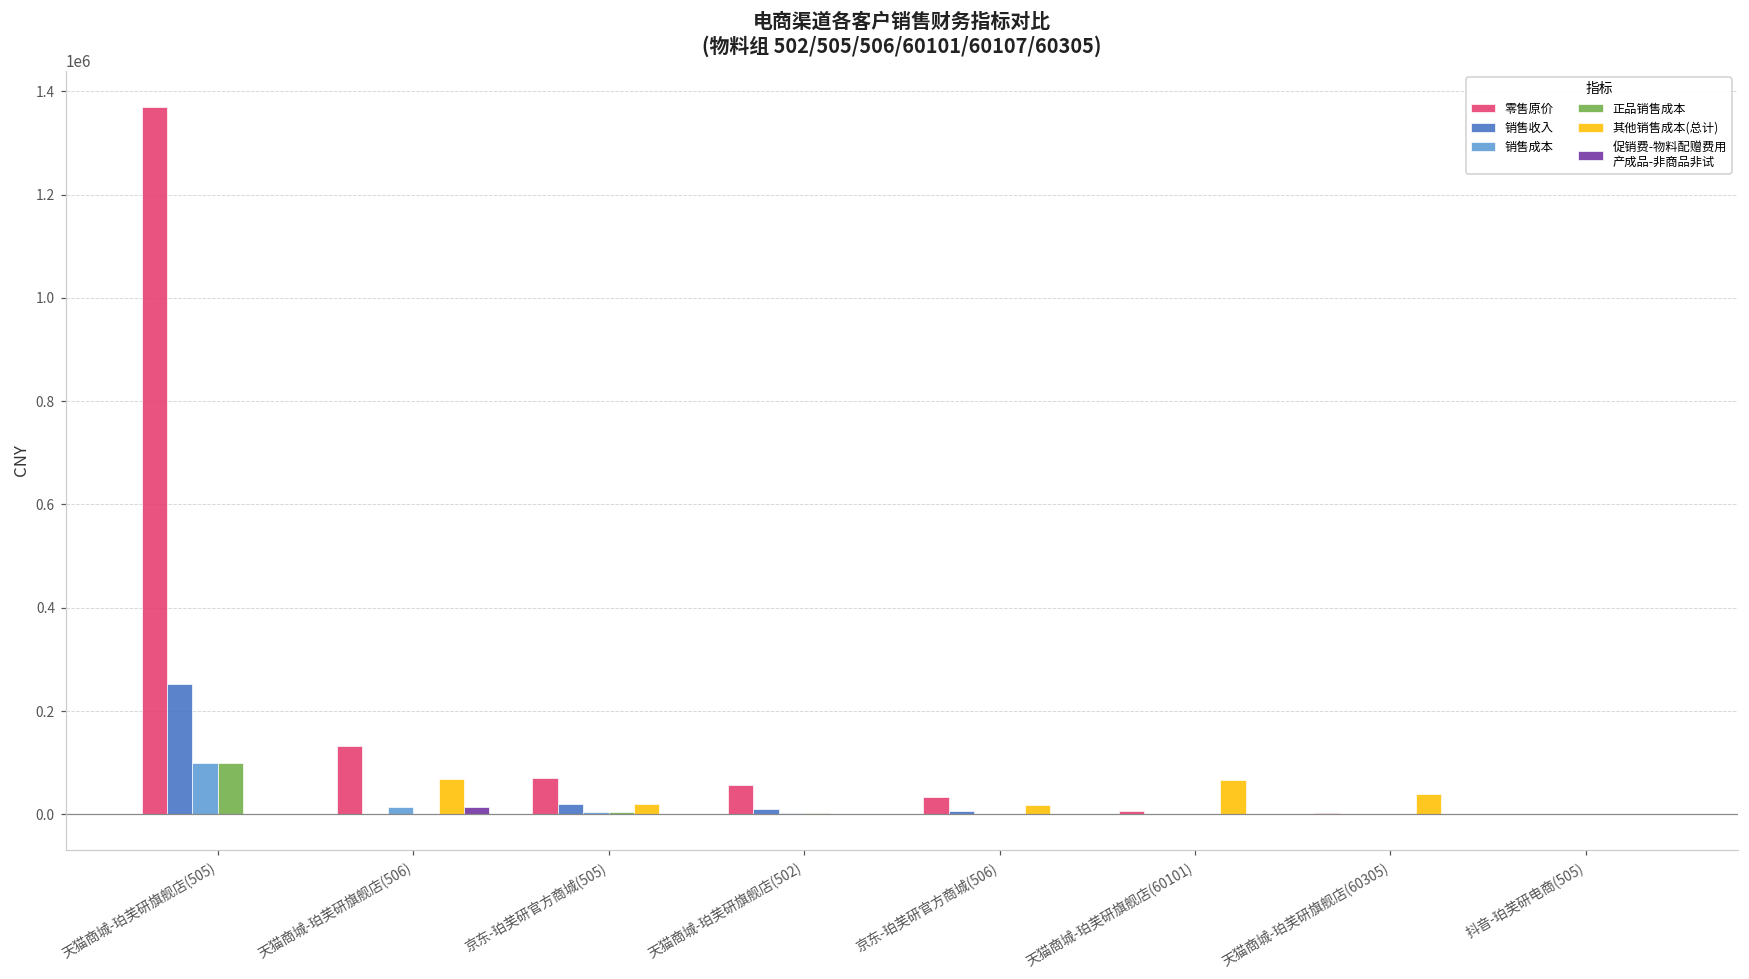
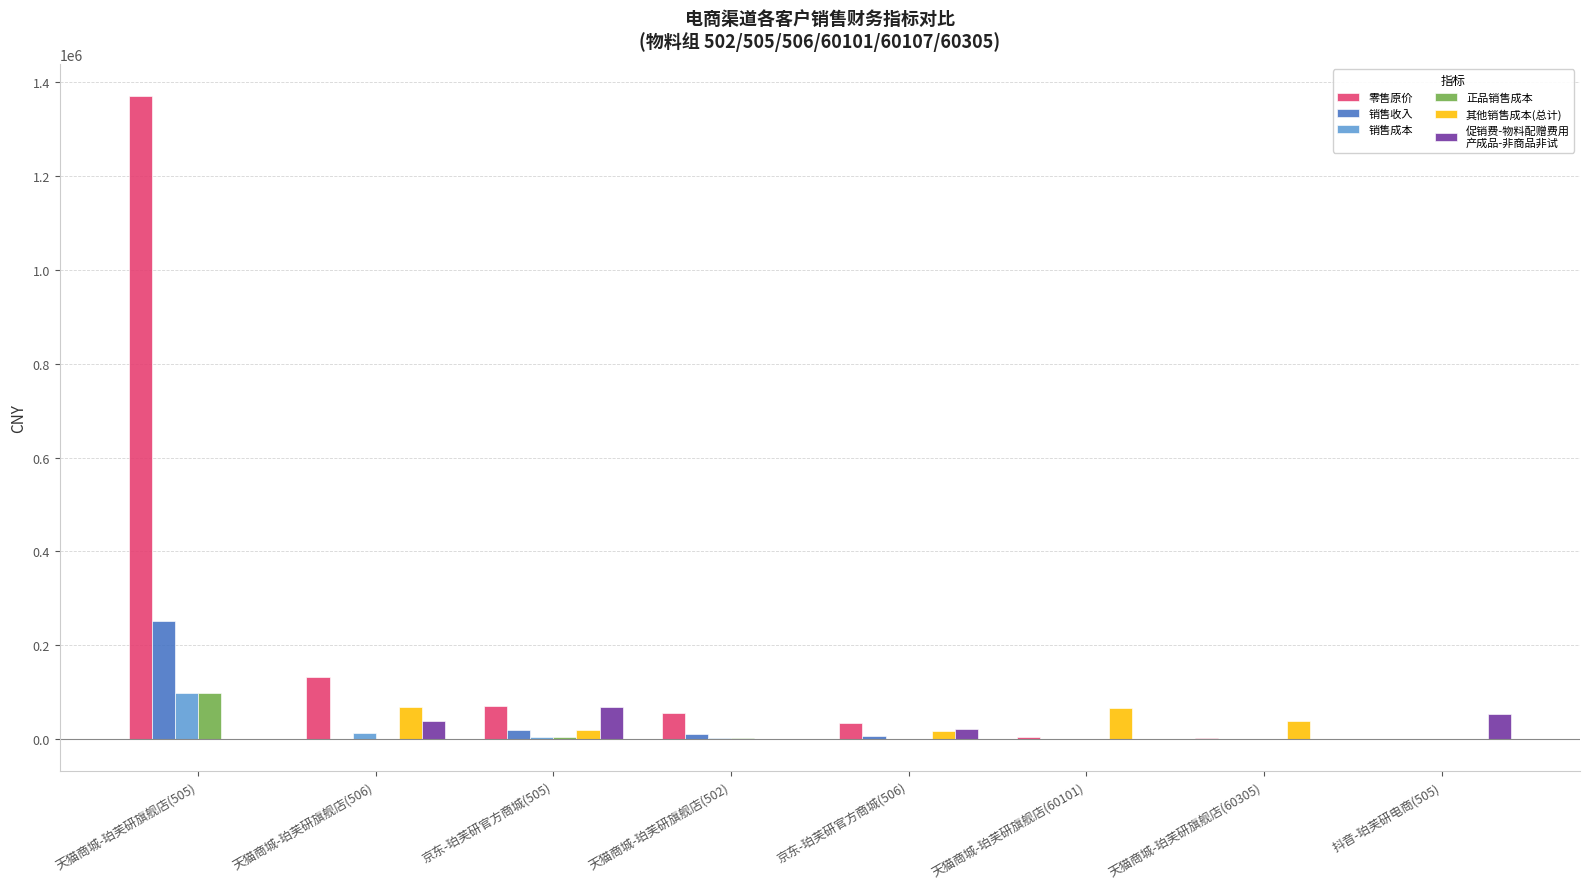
  {
    "零售原价": {
      "天猫商城-珀芙研旗舰店(505)": 1370000,
      "天猫商城-珀芙研旗舰店(506)": 130000,
      "京东-珀芙研官方商城(505)": 70000,
      "天猫商城-珀芙研旗舰店(502)": 60000,
      "京东-珀芙研官方商城(506)": 30000,
      "天猫商城-珀芙研旗舰店(60101)": 10000
    },
    "正品销售成本": {
      "天猫商城-珀芙研旗舰店(505)": 100000,
      "京东-珀芙研官方商城(505)": 10000
    },
    "其他销售成本(总计)": {
      "天猫商城-珀芙研旗舰店(506)": 70000,
      "京东-珀芙研官方商城(505)": 20000,
      "京东-珀芙研官方商城(506)": 20000,
      "天猫商城-珀芙研旗舰店(60101)": 70000,
      "天猫商城-珀芙研旗舰店(60305)": 40000,
      "抖音-珀芙研电商(505)": 0
    },
    "促销费-物料配赠费用 产成品-非商品非试": {
-     "天猫商城-珀芙研旗舰店(506)": 10000,
-     "京东-珀芙研官方商城(505)": 0,
-     "京东-珀芙研官方商城(506)": 0,
+     "天猫商城-珀芙研旗舰店(506)": 40000,
+     "京东-珀芙研官方商城(505)": 70000,
+     "京东-珀芙研官方商城(506)": 20000,
      "天猫商城-珀芙研旗舰店(60101)": 0,
      "天猫商城-珀芙研旗舰店(60305)": 0,
-     "抖音-珀芙研电商(505)": 0
+     "抖音-珀芙研电商(505)": 50000
    }
  }
